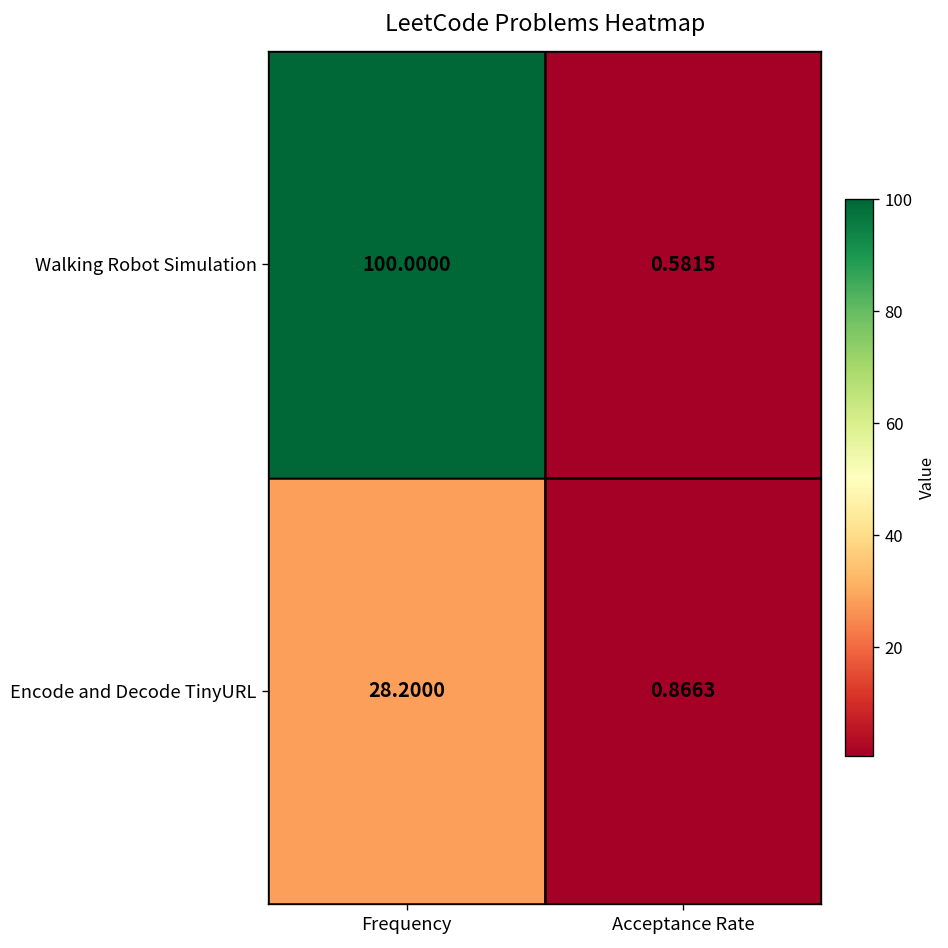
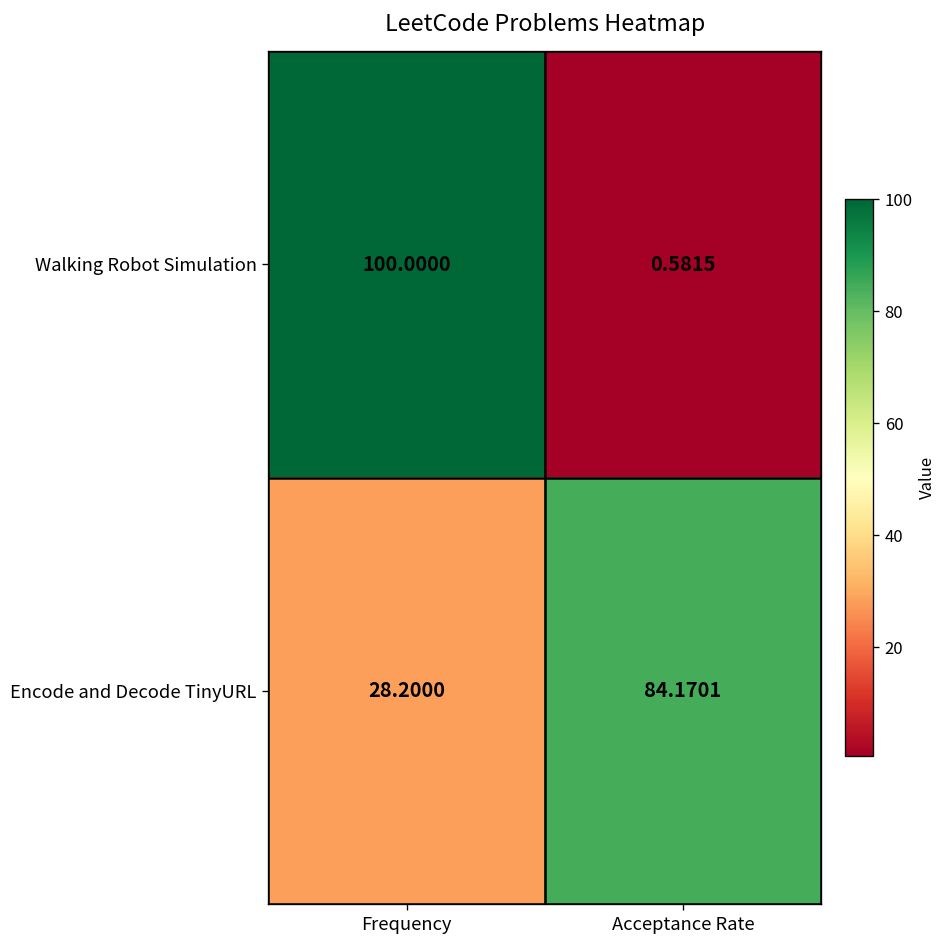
  {
    "Walking Robot Simulation": {
      "Frequency": 100.0000,
      "Acceptance Rate": 0.5815
    },
    "Encode and Decode TinyURL": {
      "Frequency": 28.2000,
-     "Acceptance Rate": 0.8663
+     "Acceptance Rate": 84.1701
    }
  }
